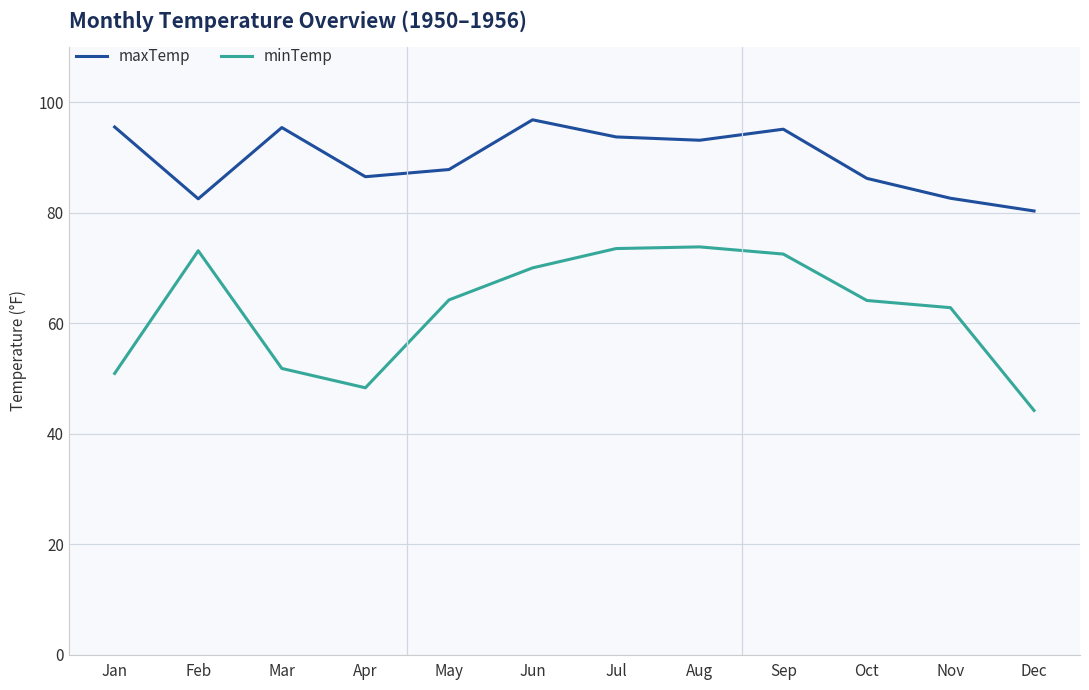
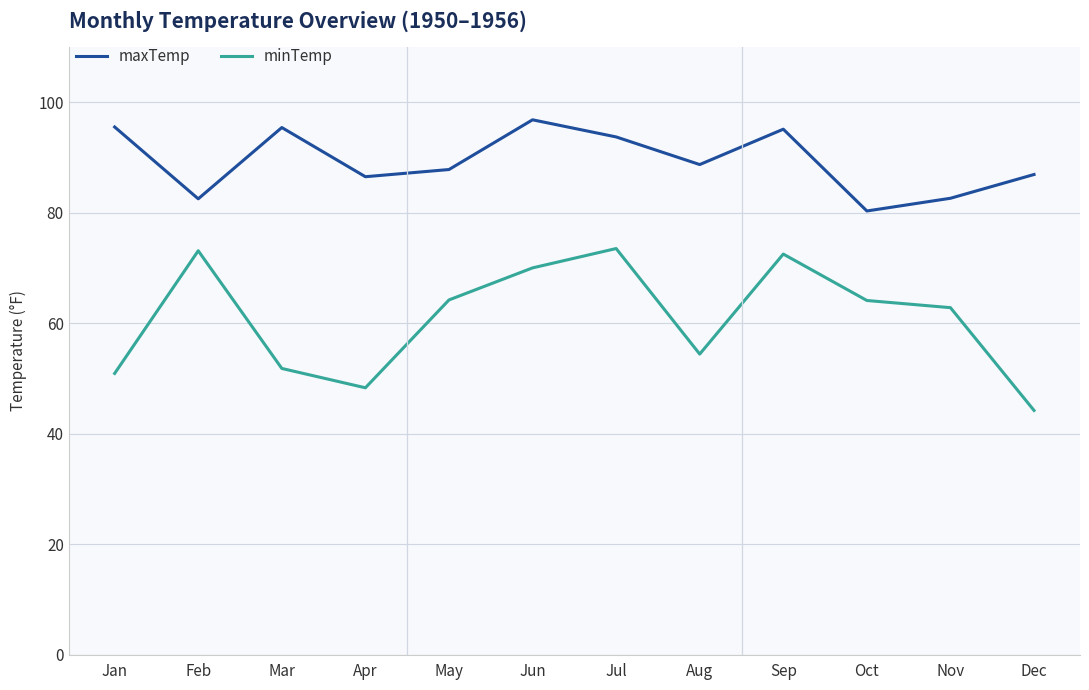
  {
    "maxTemp": {
      "Jan": 96,
      "Feb": 83,
      "Mar": 95,
      "Apr": 87,
      "May": 88,
      "Jun": 97,
      "Jul": 94,
-     "Aug": 93,
+     "Aug": 89,
      "Sep": 95,
-     "Oct": 86,
+     "Oct": 80,
      "Nov": 83,
-     "Dec": 80
+     "Dec": 87
    },
    "minTemp": {
      "Jan": 51,
      "Feb": 73,
      "Mar": 52,
      "Apr": 48,
      "May": 64,
      "Jun": 70,
      "Jul": 74,
-     "Aug": 74,
+     "Aug": 54,
      "Sep": 73,
      "Oct": 64,
      "Nov": 63,
      "Dec": 44
    }
  }
